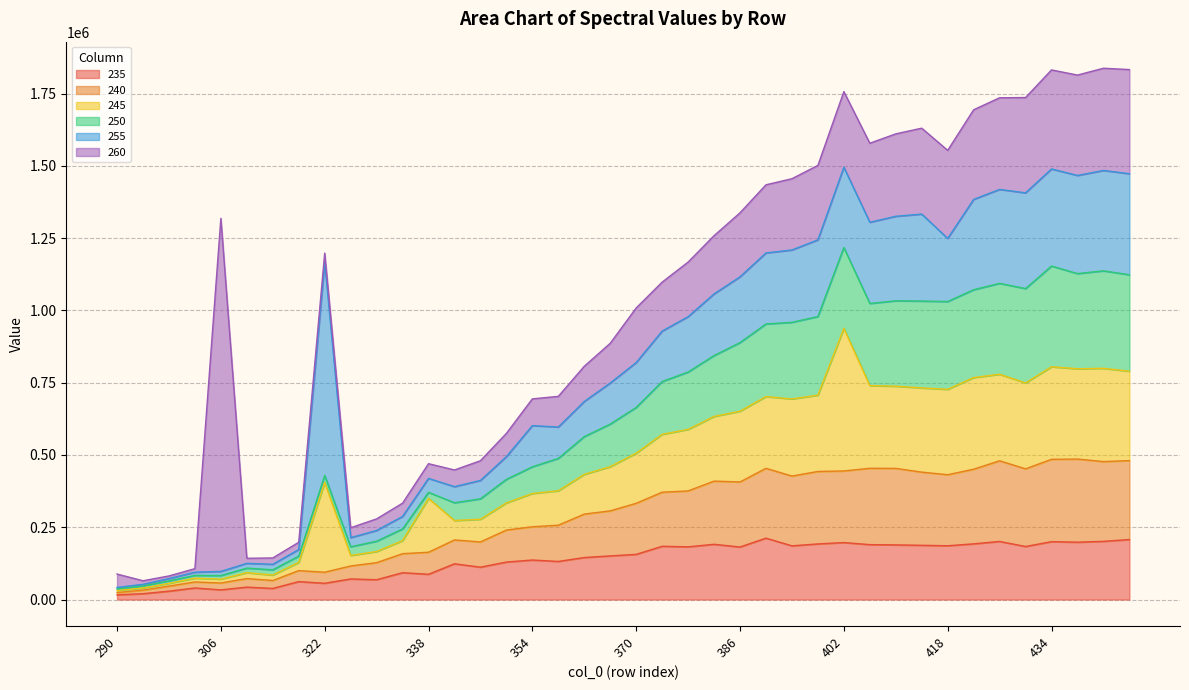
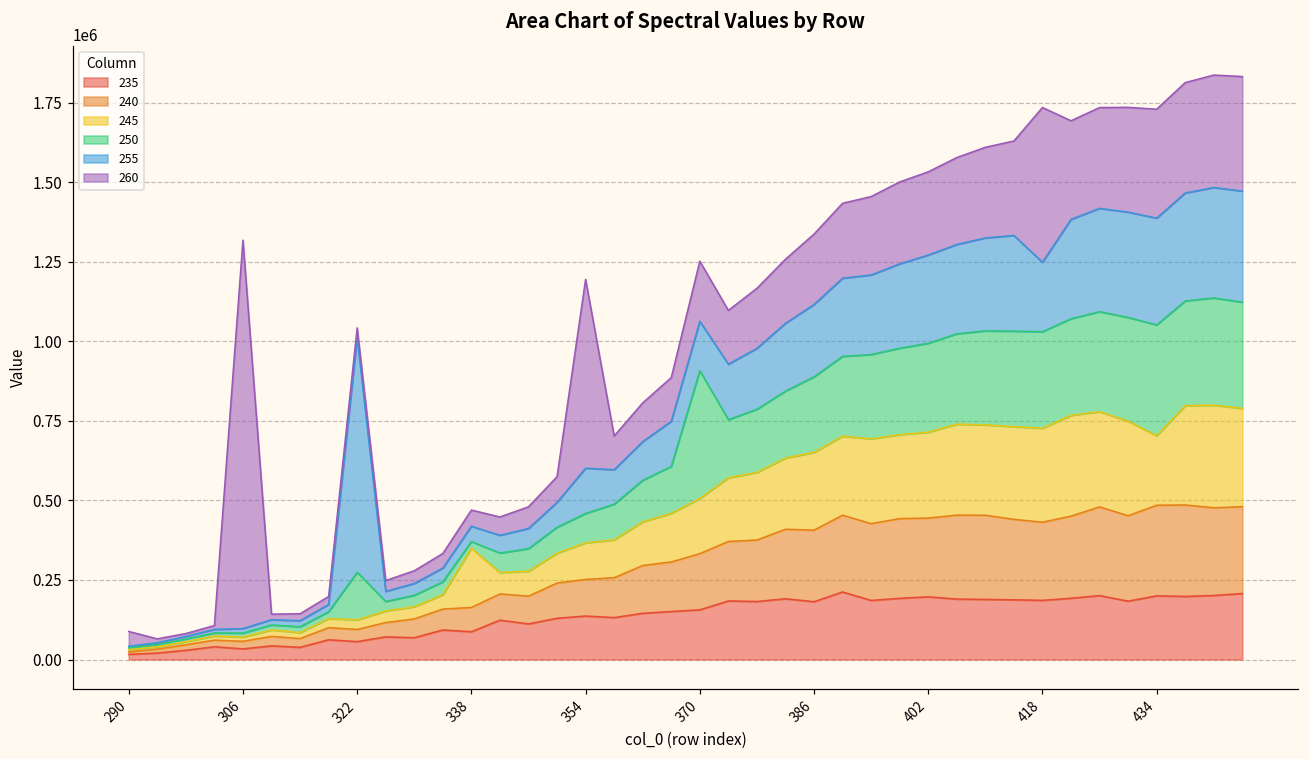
  {
    "245": {
      "306": 10000,
-     "322": 310000,
+     "322": 30000,
      "338": 190000,
      "354": 120000,
      "370": 170000,
      "386": 240000,
-     "402": 490000,
+     "402": 270000,
      "418": 300000,
-     "434": 320000
+     "434": 220000
    },
    "250": {
      "306": 10000,
-     "322": 20000,
+     "322": 150000,
      "338": 20000,
      "354": 90000,
-     "370": 160000,
+     "370": 400000,
      "386": 240000,
      "402": 280000,
      "418": 300000,
      "434": 350000
    },
    "255": {
      "306": 10000,
      "322": 740000,
      "338": 50000,
      "354": 140000,
      "370": 160000,
      "386": 230000,
      "402": 280000,
      "418": 220000,
      "434": 340000
    },
    "260": {
      "290": 50000,
      "306": 1220000,
      "322": 30000,
      "338": 50000,
-     "354": 90000,
+     "354": 590000,
      "370": 190000,
      "386": 220000,
      "402": 260000,
-     "418": 300000,
+     "418": 490000,
      "434": 340000
    }
  }
